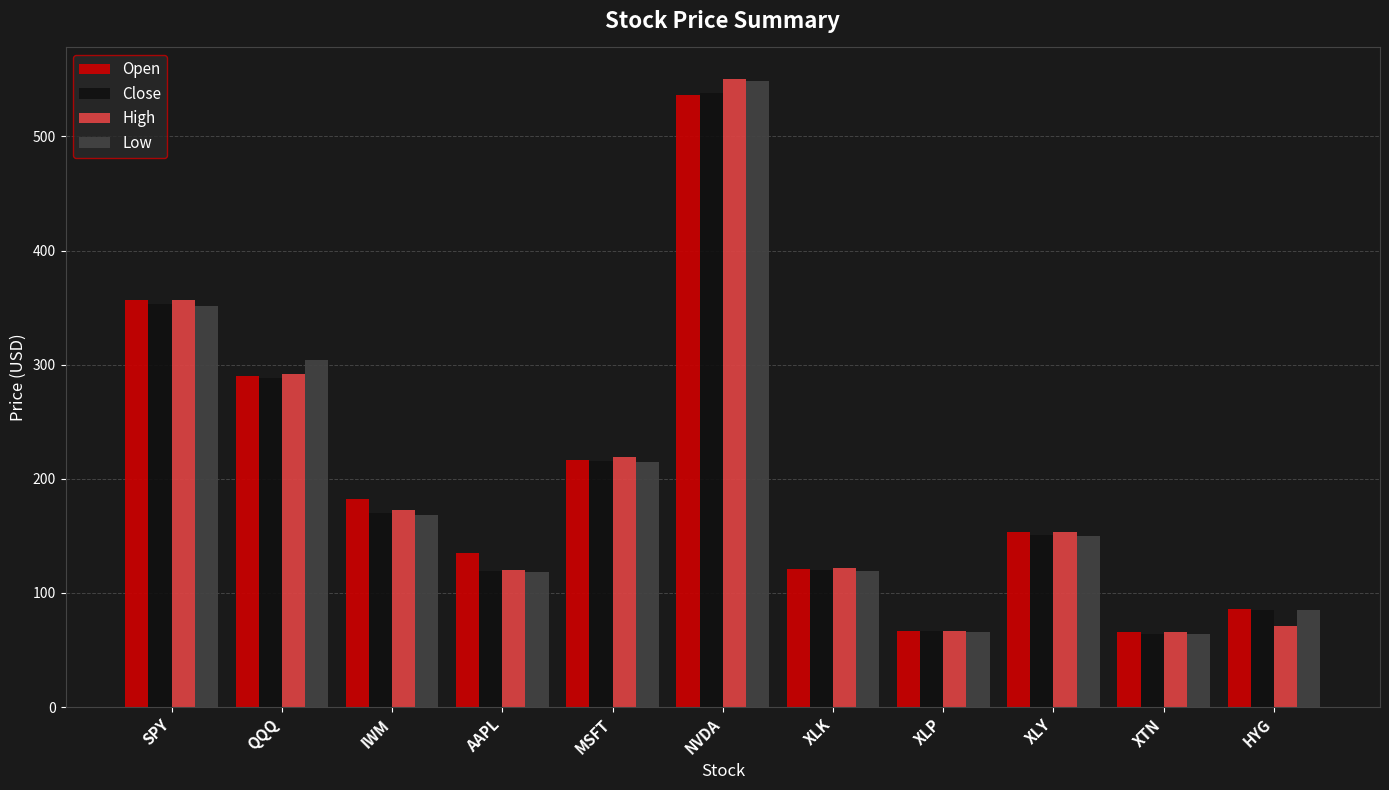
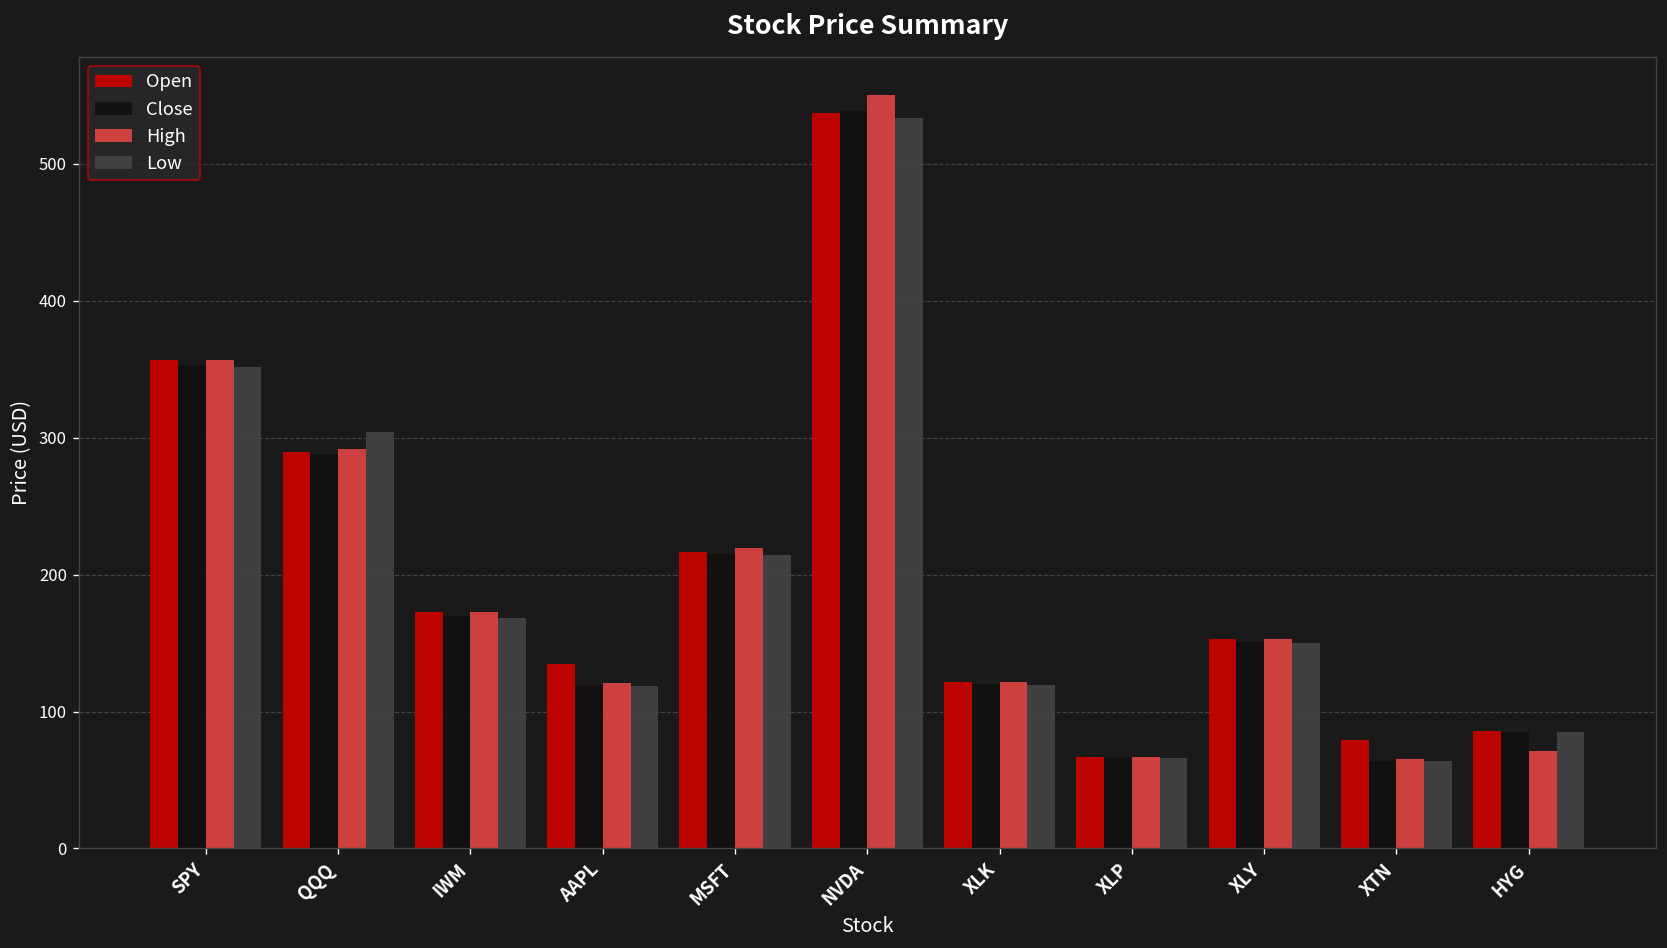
  {
    "Open": {
      "SPY": 357,
      "QQQ": 290,
-     "IWM": 183,
+     "IWM": 173,
      "AAPL": 135,
      "MSFT": 217,
      "NVDA": 537,
      "XLK": 121,
      "XLP": 67,
      "XLY": 153,
-     "XTN": 65,
+     "XTN": 79,
      "HYG": 86
    },
    "Close": {
      "SPY": 353,
      "QQQ": 288,
      "IWM": 170,
      "AAPL": 119,
      "MSFT": 215,
      "NVDA": 538,
      "XLK": 120,
      "XLP": 67,
      "XLY": 151,
      "XTN": 64,
      "HYG": 85
    },
    "High": {
      "SPY": 357,
      "QQQ": 292,
      "IWM": 173,
      "AAPL": 121,
      "MSFT": 219,
      "NVDA": 550,
      "XLK": 122,
      "XLP": 67,
      "XLY": 153,
      "XTN": 66,
      "HYG": 71
    },
    "Low": {
      "SPY": 351,
      "QQQ": 304,
      "IWM": 168,
      "AAPL": 119,
      "MSFT": 214,
-     "NVDA": 549,
+     "NVDA": 533,
      "XLK": 120,
      "XLP": 66,
      "XLY": 150,
      "XTN": 64,
      "HYG": 85
    }
  }
